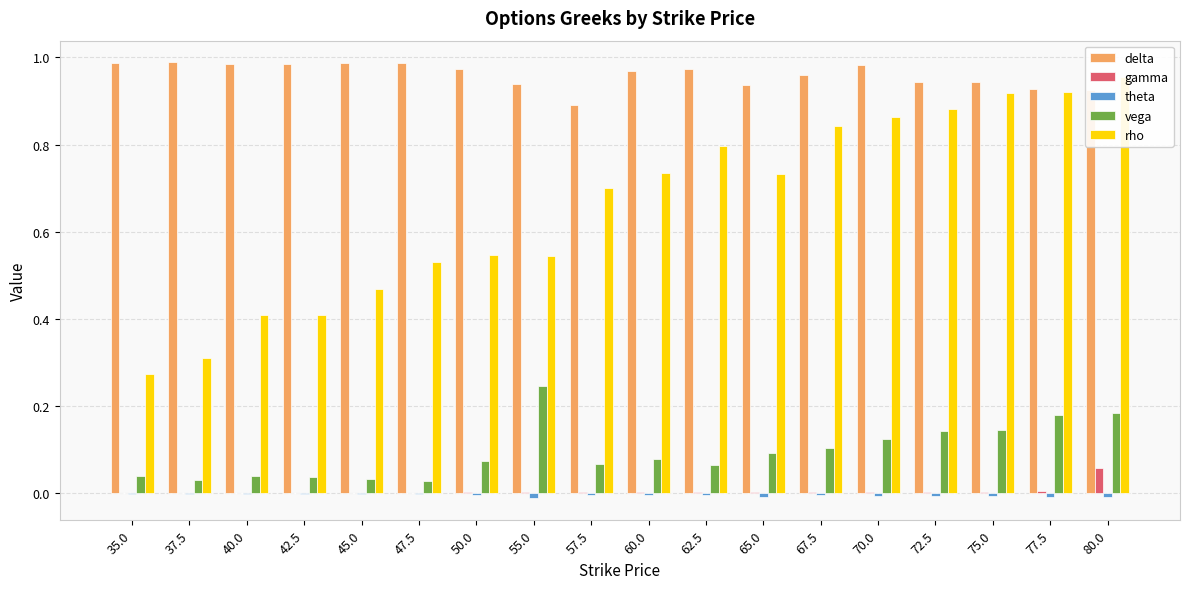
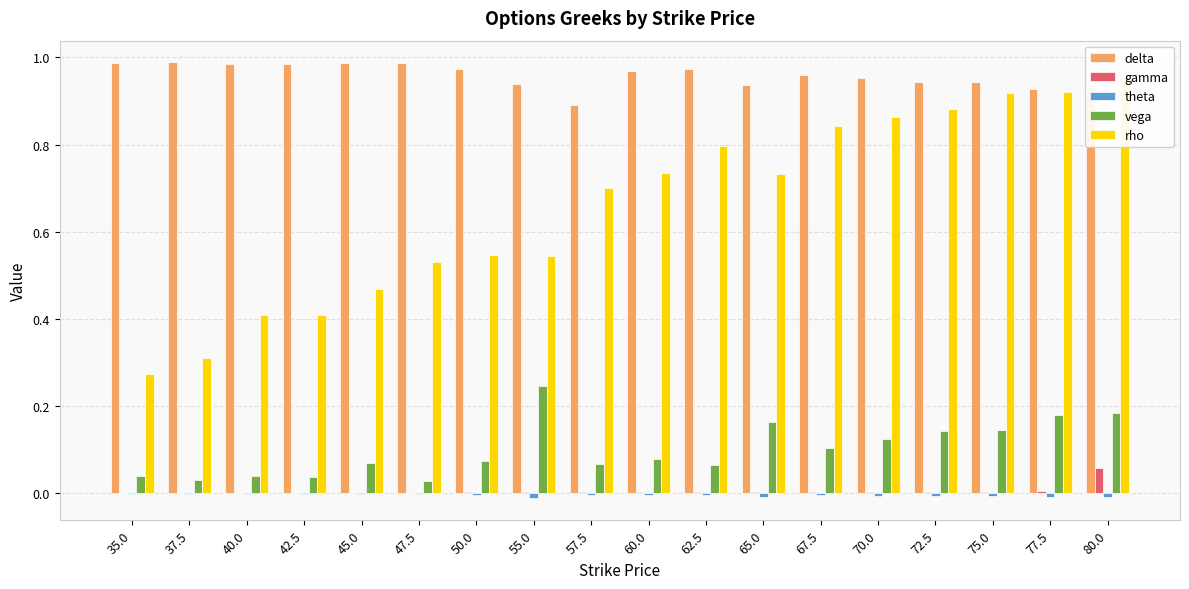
  {
    "delta": {
      "35.0": 0.99,
      "37.5": 0.99,
      "40.0": 0.99,
      "42.5": 0.99,
      "45.0": 0.99,
      "47.5": 0.99,
      "50.0": 0.97,
      "55.0": 0.94,
      "57.5": 0.89,
      "60.0": 0.97,
      "62.5": 0.97,
      "65.0": 0.94,
      "67.5": 0.96,
-     "70.0": 0.98,
+     "70.0": 0.95,
      "72.5": 0.94,
      "75.0": 0.94,
      "77.5": 0.93
    },
    "gamma": {
      "80.0": 0.06
    },
    "theta": {
      "55.0": -0.01,
      "65.0": -0.01,
      "67.5": -0.01,
      "70.0": -0.01,
      "72.5": -0.01,
      "75.0": -0.01,
      "77.5": -0.01,
      "80.0": -0.01
    },
    "vega": {
      "35.0": 0.04,
      "37.5": 0.03,
      "40.0": 0.04,
      "42.5": 0.04,
-     "45.0": 0.03,
+     "45.0": 0.07,
      "47.5": 0.03,
      "50.0": 0.07,
      "55.0": 0.25,
      "57.5": 0.07,
      "60.0": 0.08,
      "62.5": 0.06,
-     "65.0": 0.09,
+     "65.0": 0.16,
      "67.5": 0.10,
      "70.0": 0.12,
      "72.5": 0.14,
      "75.0": 0.14,
      "77.5": 0.18,
      "80.0": 0.18
    },
    "rho": {
      "35.0": 0.27,
      "37.5": 0.31,
      "40.0": 0.41,
      "42.5": 0.41,
      "45.0": 0.47,
      "47.5": 0.53,
      "50.0": 0.55,
      "55.0": 0.54,
      "57.5": 0.70,
      "60.0": 0.74,
      "62.5": 0.80,
      "65.0": 0.73,
      "67.5": 0.84,
      "70.0": 0.86,
      "72.5": 0.88,
      "75.0": 0.92,
      "77.5": 0.92
    }
  }
